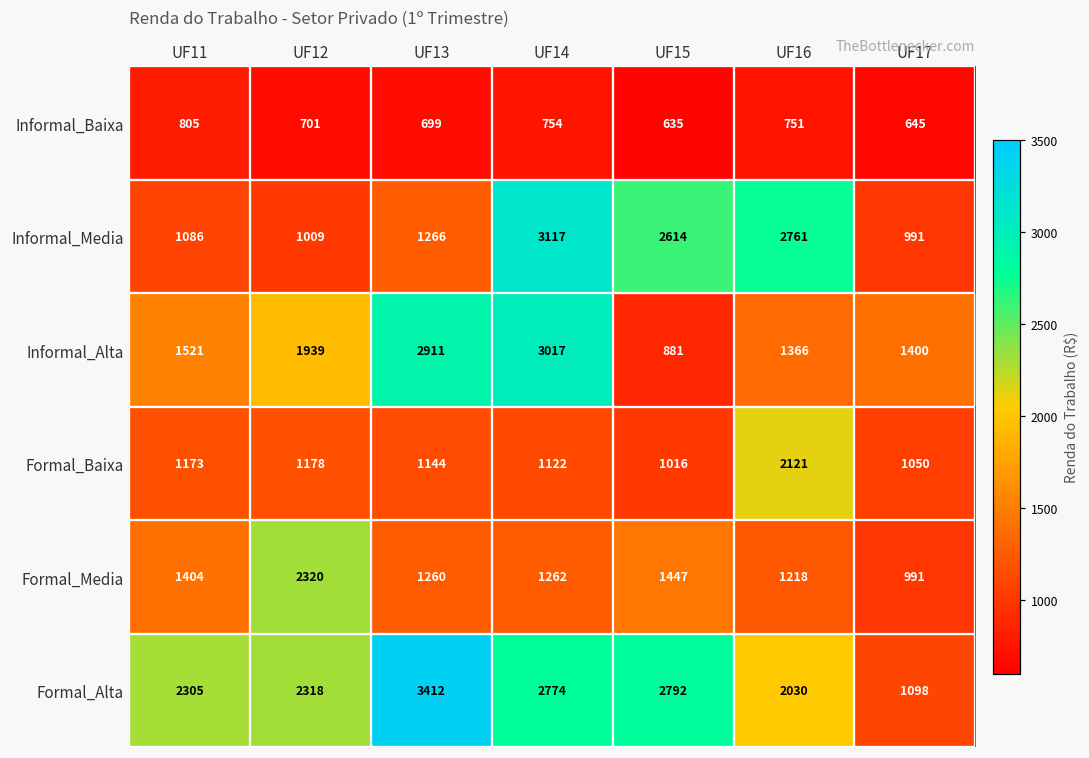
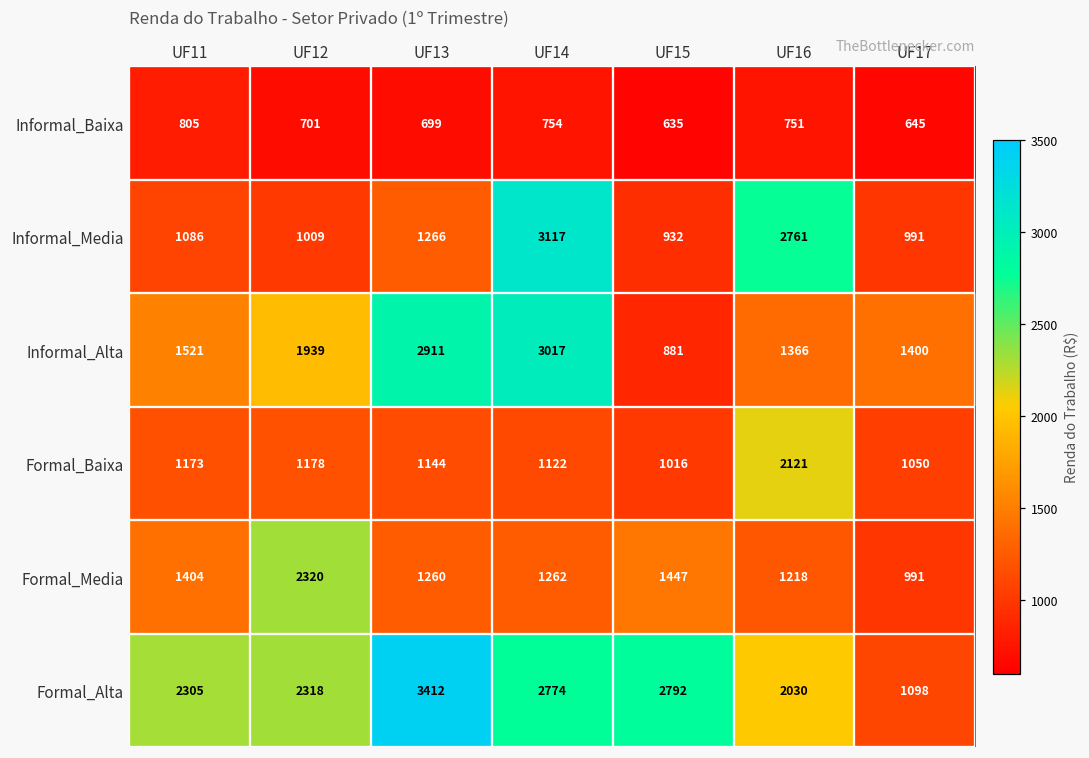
  {
    "Informal_Baixa": {
      "UF11": 805,
      "UF12": 701,
      "UF13": 699,
      "UF14": 754,
      "UF15": 635,
      "UF16": 751,
      "UF17": 645
    },
    "Informal_Media": {
      "UF11": 1086,
      "UF12": 1009,
      "UF13": 1266,
      "UF14": 3117,
-     "UF15": 2614,
+     "UF15": 932,
      "UF16": 2761,
      "UF17": 991
    },
    "Informal_Alta": {
      "UF11": 1521,
      "UF12": 1939,
      "UF13": 2911,
      "UF14": 3017,
      "UF15": 881,
      "UF16": 1366,
      "UF17": 1400
    },
    "Formal_Baixa": {
      "UF11": 1173,
      "UF12": 1178,
      "UF13": 1144,
      "UF14": 1122,
      "UF15": 1016,
      "UF16": 2121,
      "UF17": 1050
    },
    "Formal_Media": {
      "UF11": 1404,
      "UF12": 2320,
      "UF13": 1260,
      "UF14": 1262,
      "UF15": 1447,
      "UF16": 1218,
      "UF17": 991
    },
    "Formal_Alta": {
      "UF11": 2305,
      "UF12": 2318,
      "UF13": 3412,
      "UF14": 2774,
      "UF15": 2792,
      "UF16": 2030,
      "UF17": 1098
    }
  }
